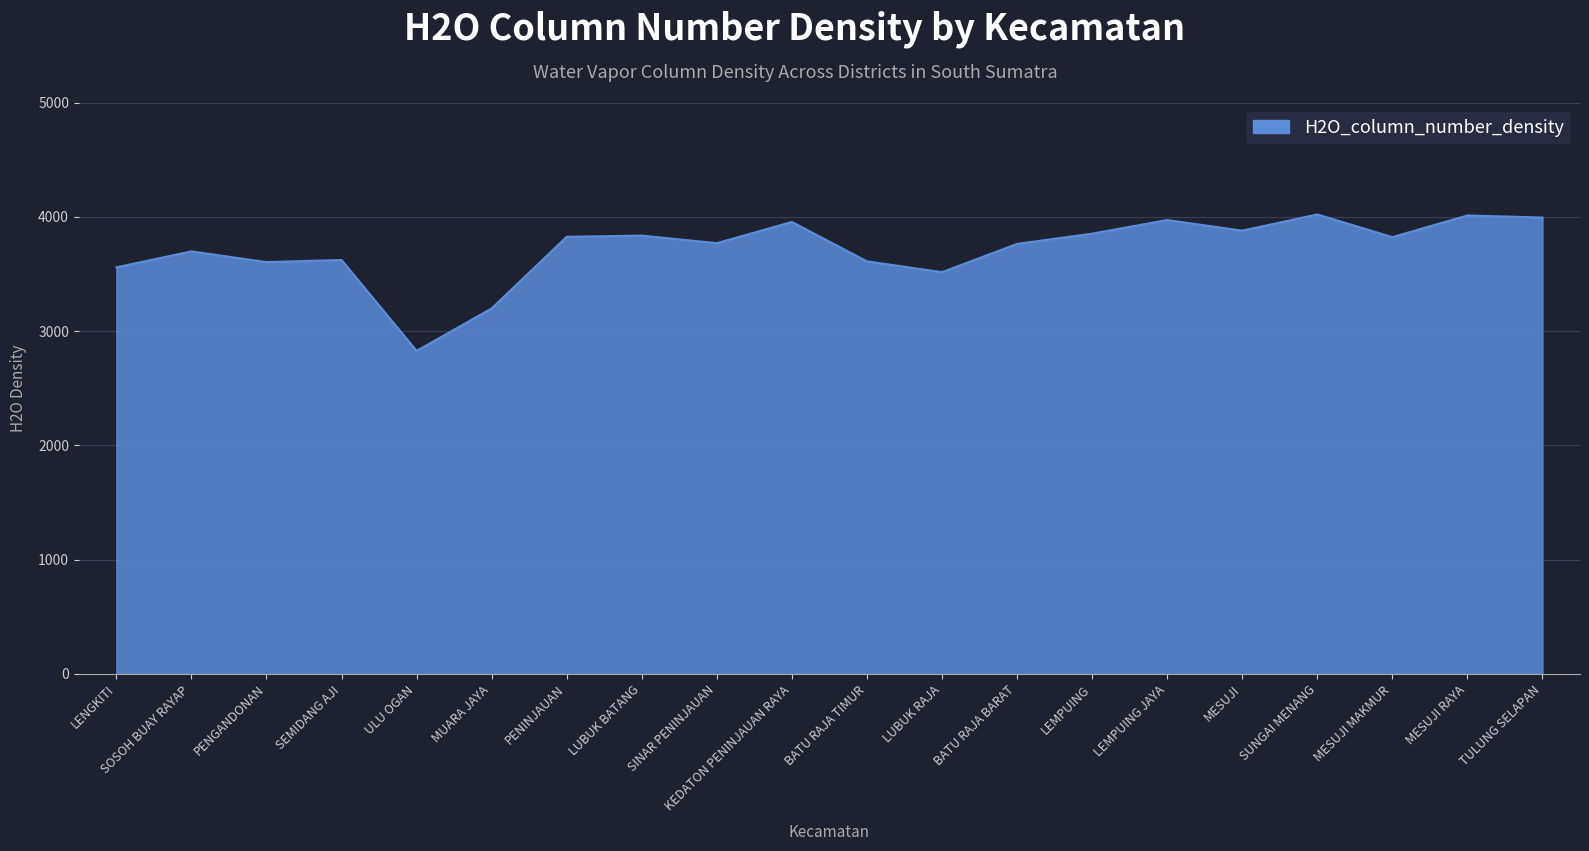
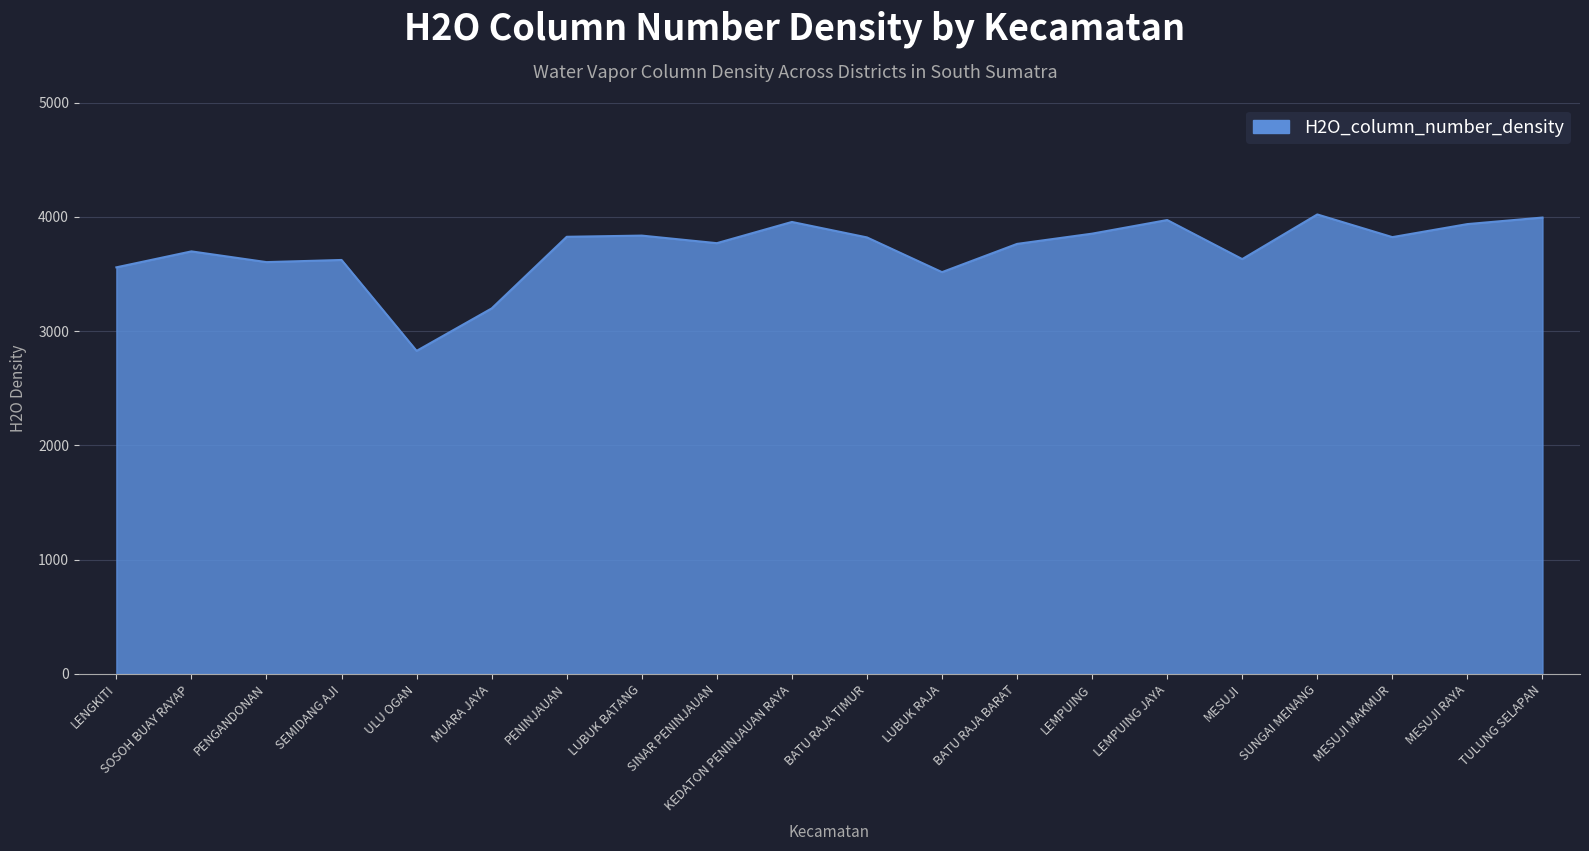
  {
    "LENGKITI": 3560,
    "SOSOH BUAY RAYAP": 3700,
    "PENGANDONAN": 3600,
    "SEMIDANG AJI": 3620,
    "ULU OGAN": 2830,
    "MUARA JAYA": 3200,
    "PENINJAUAN": 3820,
    "LUBUK BATANG": 3840,
    "SINAR PENINJAUAN": 3770,
    "KEDATON PENINJAUAN RAYA": 3950,
-   "BATU RAJA TIMUR": 3610,
+   "BATU RAJA TIMUR": 3820,
    "LUBUK RAJA": 3520,
    "BATU RAJA BARAT": 3760,
    "LEMPUING": 3850,
    "LEMPUING JAYA": 3970,
-   "MESUJI": 3880,
+   "MESUJI": 3630,
    "SUNGAI MENANG": 4020,
    "MESUJI MAKMUR": 3820,
-   "MESUJI RAYA": 4010,
+   "MESUJI RAYA": 3940,
    "TULUNG SELAPAN": 3990
  }
